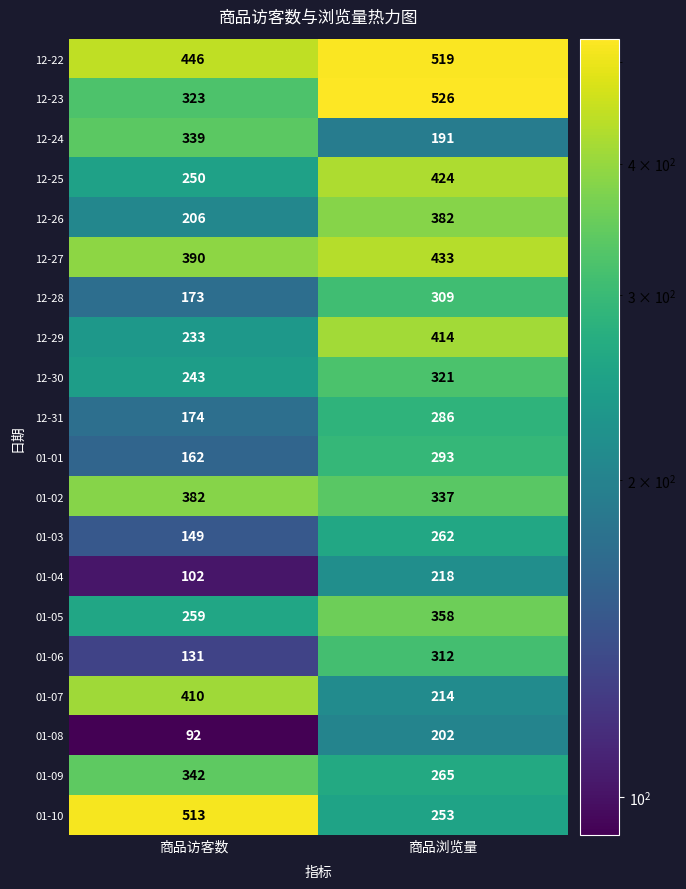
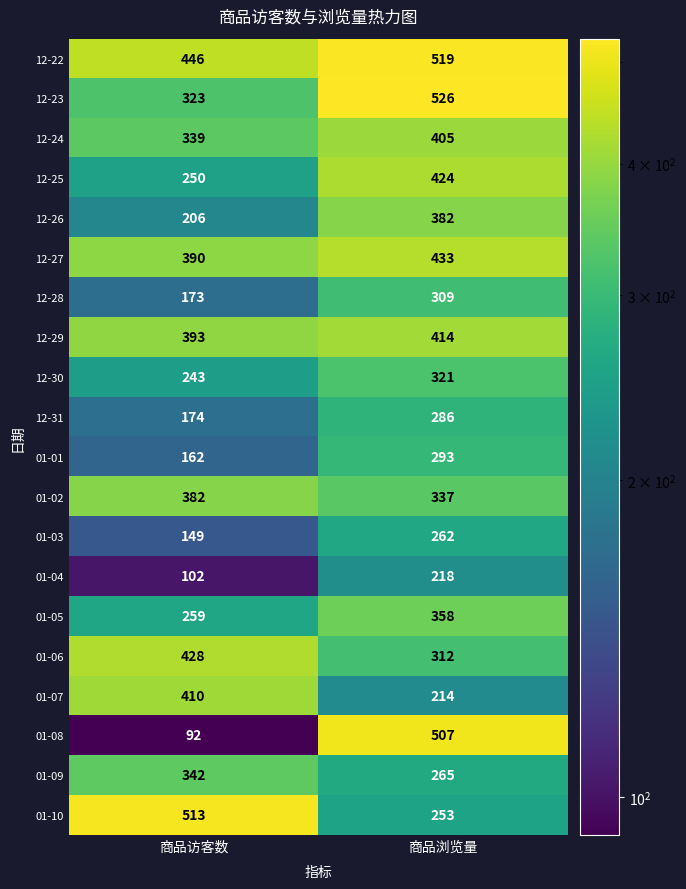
  {
    "12-22": {
      "商品访客数": 446,
      "商品浏览量": 519
    },
    "12-23": {
      "商品访客数": 323,
      "商品浏览量": 526
    },
    "12-24": {
      "商品访客数": 339,
-     "商品浏览量": 191
+     "商品浏览量": 405
    },
    "12-25": {
      "商品访客数": 250,
      "商品浏览量": 424
    },
    "12-26": {
      "商品访客数": 206,
      "商品浏览量": 382
    },
    "12-27": {
      "商品访客数": 390,
      "商品浏览量": 433
    },
    "12-28": {
      "商品访客数": 173,
      "商品浏览量": 309
    },
    "12-29": {
-     "商品访客数": 233,
+     "商品访客数": 393,
      "商品浏览量": 414
    },
    "12-30": {
      "商品访客数": 243,
      "商品浏览量": 321
    },
    "12-31": {
      "商品访客数": 174,
      "商品浏览量": 286
    },
    "01-01": {
      "商品访客数": 162,
      "商品浏览量": 293
    },
    "01-02": {
      "商品访客数": 382,
      "商品浏览量": 337
    },
    "01-03": {
      "商品访客数": 149,
      "商品浏览量": 262
    },
    "01-04": {
      "商品访客数": 102,
      "商品浏览量": 218
    },
    "01-05": {
      "商品访客数": 259,
      "商品浏览量": 358
    },
    "01-06": {
-     "商品访客数": 131,
+     "商品访客数": 428,
      "商品浏览量": 312
    },
    "01-07": {
      "商品访客数": 410,
      "商品浏览量": 214
    },
    "01-08": {
      "商品访客数": 92,
-     "商品浏览量": 202
+     "商品浏览量": 507
    },
    "01-09": {
      "商品访客数": 342,
      "商品浏览量": 265
    },
    "01-10": {
      "商品访客数": 513,
      "商品浏览量": 253
    }
  }
